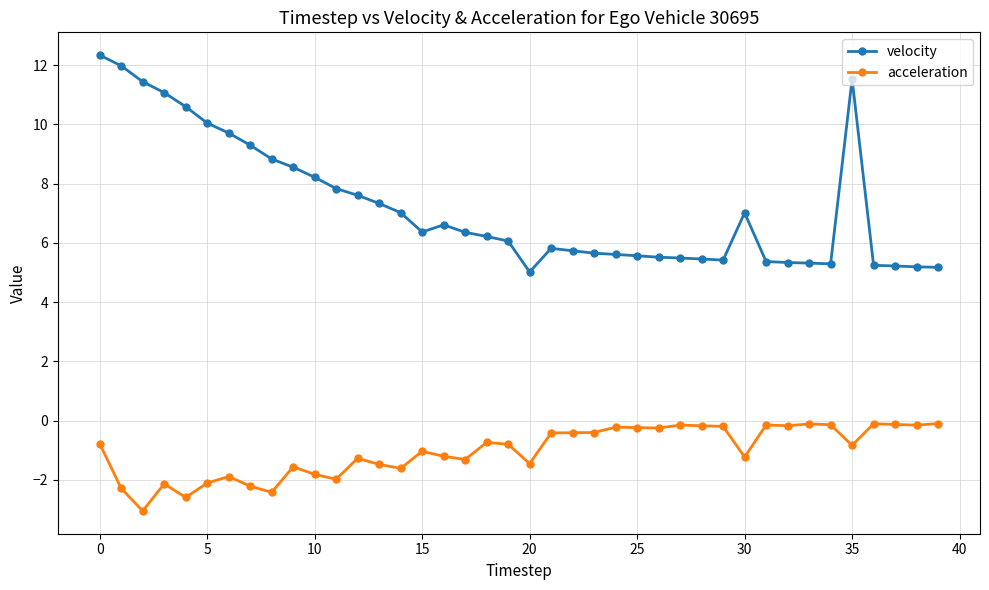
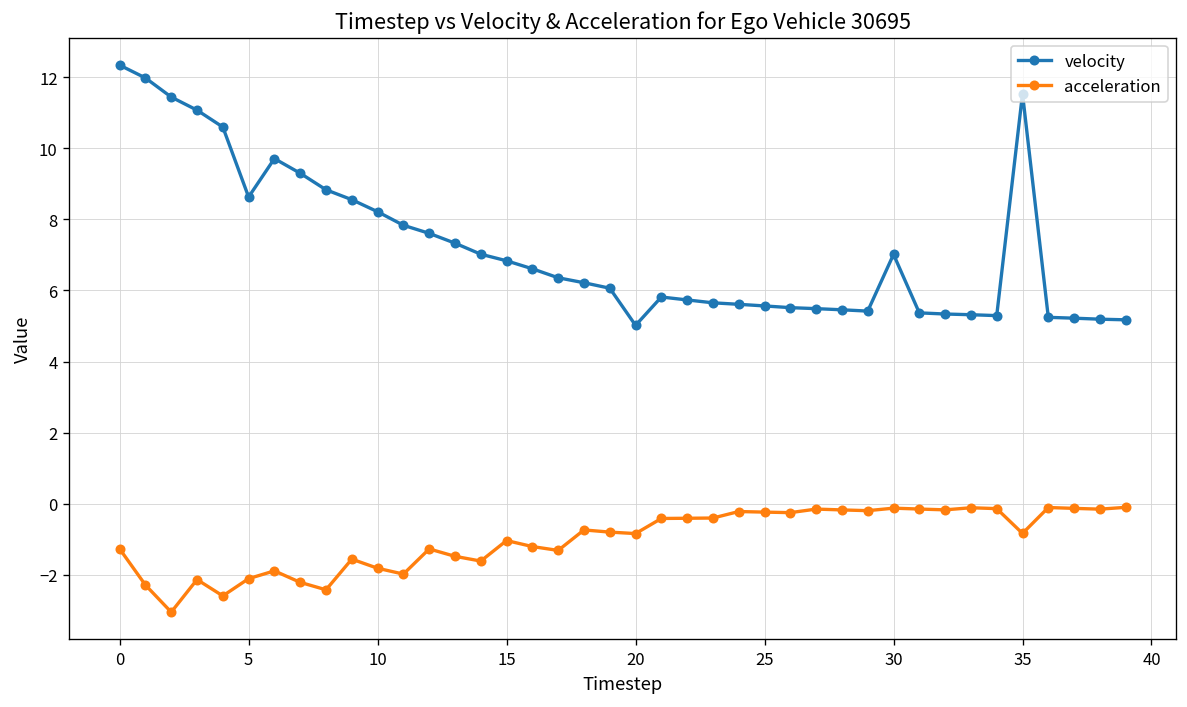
  {
    "velocity": {
      "0": 12.3,
-     "5": 10.0,
+     "5": 8.6,
      "10": 8.2,
-     "15": 6.4,
+     "15": 6.8,
      "20": 5.0,
      "25": 5.6,
      "30": 7.0
    },
    "acceleration": {
-     "0": -0.8,
+     "0": -1.3,
      "5": -2.1,
      "10": -1.8,
      "15": -1.0,
-     "20": -1.5,
+     "20": -0.8,
      "25": -0.2,
-     "30": -1.2,
+     "30": -0.1,
      "35": -0.8
    }
  }
